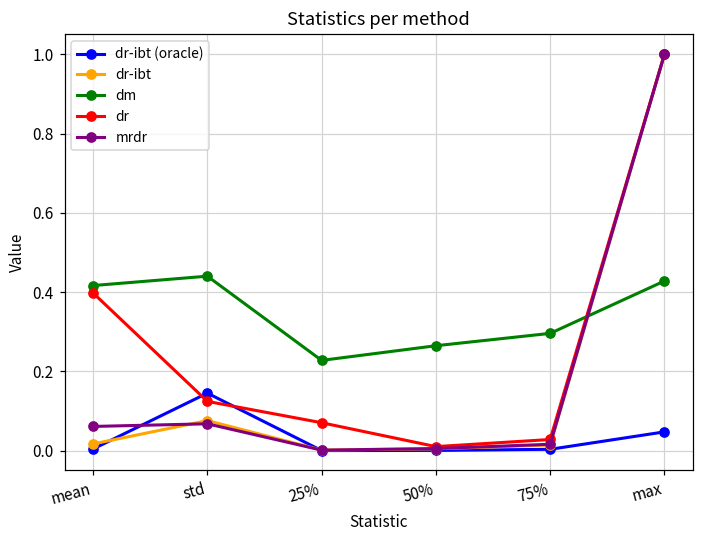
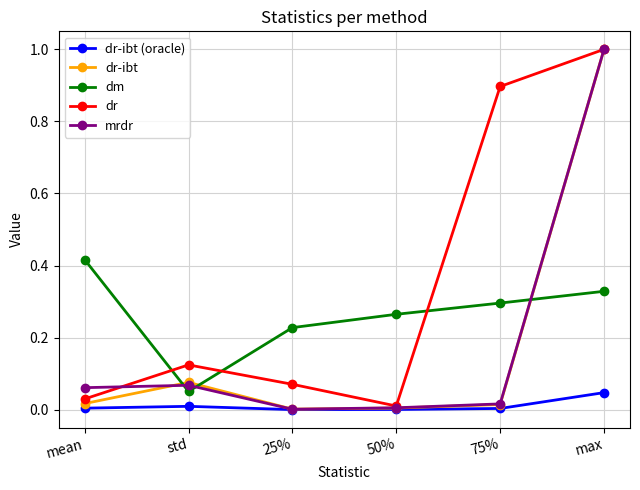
  {
    "dr-ibt (oracle)": {
      "mean": 0.00,
-     "std": 0.14,
+     "std": 0.01,
      "75%": 0.00,
      "max": 0.05
    },
    "dr-ibt": {
      "mean": 0.02,
      "std": 0.08
    },
    "dm": {
      "mean": 0.42,
-     "std": 0.44,
+     "std": 0.05,
      "25%": 0.23,
      "50%": 0.26,
      "75%": 0.30,
-     "max": 0.43
+     "max": 0.33
    },
    "dr": {
-     "mean": 0.40,
+     "mean": 0.03,
      "std": 0.12,
      "25%": 0.07,
-     "75%": 0.03
+     "75%": 0.90
    },
    "mrdr": {
      "mean": 0.06,
      "std": 0.07
    }
  }
